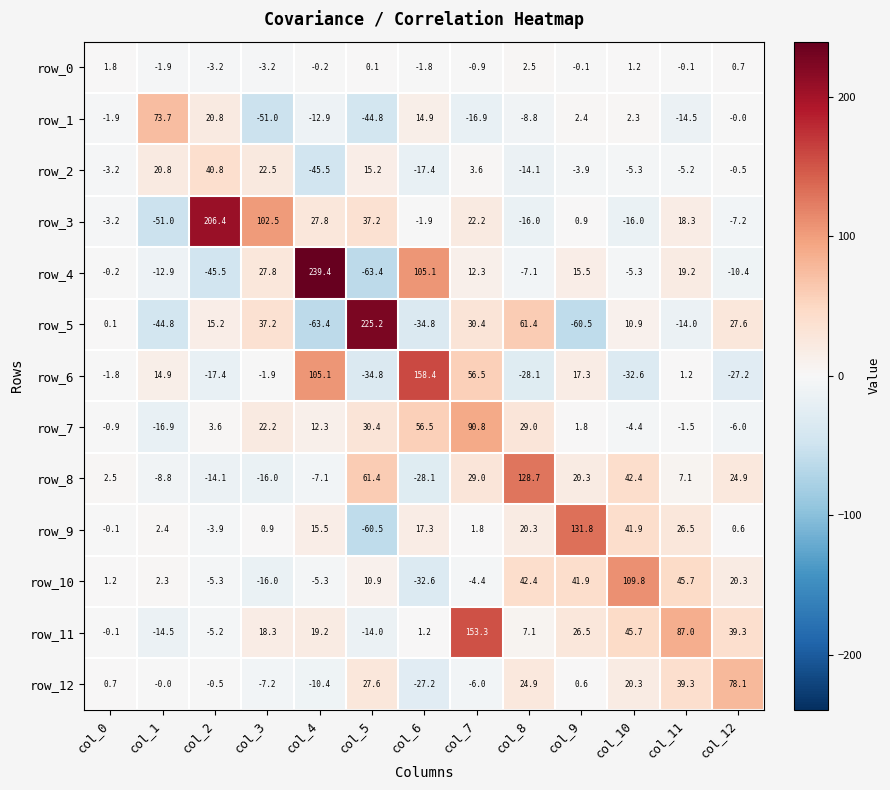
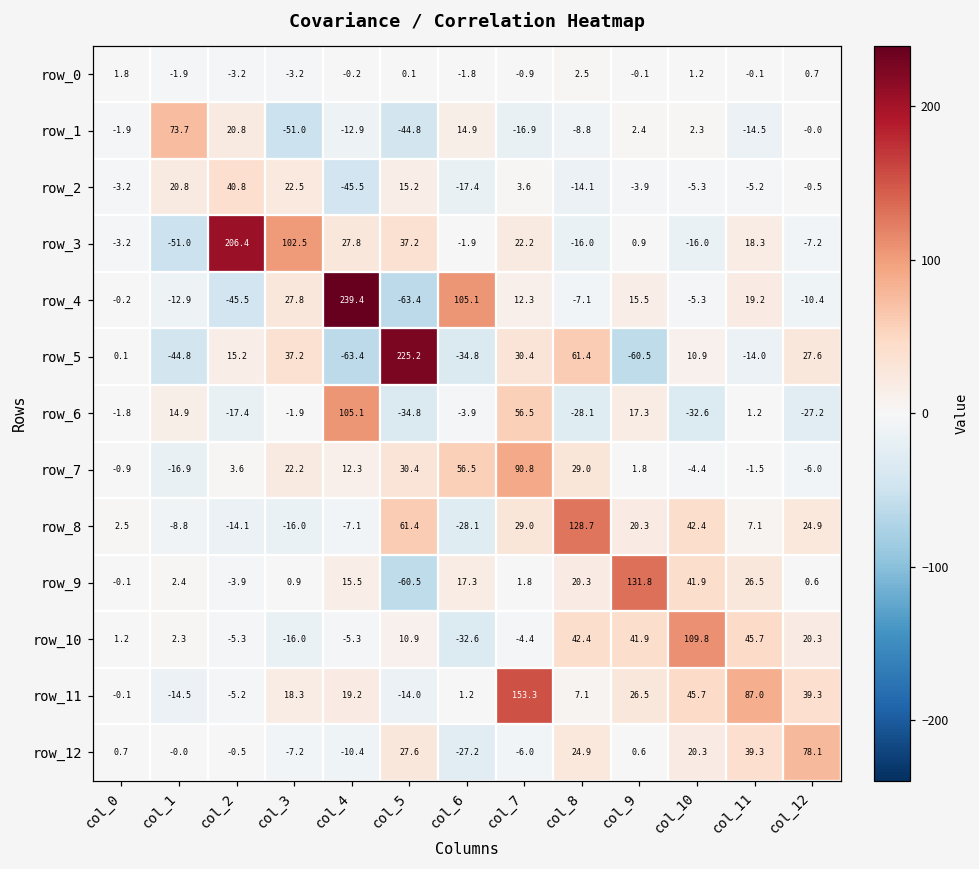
  {
    "row_0": {
      "col_0": 1.8,
      "col_1": -1.9,
      "col_2": -3.2,
      "col_3": -3.2,
      "col_4": -0.2,
      "col_5": 0.1,
      "col_6": -1.8,
      "col_7": -0.9,
      "col_8": 2.5,
      "col_9": -0.1,
      "col_10": 1.2,
      "col_11": -0.1,
      "col_12": 0.7
    },
    "row_1": {
      "col_0": -1.9,
      "col_1": 73.7,
      "col_2": 20.8,
      "col_3": -51.0,
      "col_4": -12.9,
      "col_5": -44.8,
      "col_6": 14.9,
      "col_7": -16.9,
      "col_8": -8.8,
      "col_9": 2.4,
      "col_10": 2.3,
      "col_11": -14.5,
      "col_12": -0.0
    },
    "row_2": {
      "col_0": -3.2,
      "col_1": 20.8,
      "col_2": 40.8,
      "col_3": 22.5,
      "col_4": -45.5,
      "col_5": 15.2,
      "col_6": -17.4,
      "col_7": 3.6,
      "col_8": -14.1,
      "col_9": -3.9,
      "col_10": -5.3,
      "col_11": -5.2,
      "col_12": -0.5
    },
    "row_3": {
      "col_0": -3.2,
      "col_1": -51.0,
      "col_2": 206.4,
      "col_3": 102.5,
      "col_4": 27.8,
      "col_5": 37.2,
      "col_6": -1.9,
      "col_7": 22.2,
      "col_8": -16.0,
      "col_9": 0.9,
      "col_10": -16.0,
      "col_11": 18.3,
      "col_12": -7.2
    },
    "row_4": {
      "col_0": -0.2,
      "col_1": -12.9,
      "col_2": -45.5,
      "col_3": 27.8,
      "col_4": 239.4,
      "col_5": -63.4,
      "col_6": 105.1,
      "col_7": 12.3,
      "col_8": -7.1,
      "col_9": 15.5,
      "col_10": -5.3,
      "col_11": 19.2,
      "col_12": -10.4
    },
    "row_5": {
      "col_0": 0.1,
      "col_1": -44.8,
      "col_2": 15.2,
      "col_3": 37.2,
      "col_4": -63.4,
      "col_5": 225.2,
      "col_6": -34.8,
      "col_7": 30.4,
      "col_8": 61.4,
      "col_9": -60.5,
      "col_10": 10.9,
      "col_11": -14.0,
      "col_12": 27.6
    },
    "row_6": {
      "col_0": -1.8,
      "col_1": 14.9,
      "col_2": -17.4,
      "col_3": -1.9,
      "col_4": 105.1,
      "col_5": -34.8,
-     "col_6": 158.4,
+     "col_6": -3.9,
      "col_7": 56.5,
      "col_8": -28.1,
      "col_9": 17.3,
      "col_10": -32.6,
      "col_11": 1.2,
      "col_12": -27.2
    },
    "row_7": {
      "col_0": -0.9,
      "col_1": -16.9,
      "col_2": 3.6,
      "col_3": 22.2,
      "col_4": 12.3,
      "col_5": 30.4,
      "col_6": 56.5,
      "col_7": 90.8,
      "col_8": 29.0,
      "col_9": 1.8,
      "col_10": -4.4,
      "col_11": -1.5,
      "col_12": -6.0
    },
    "row_8": {
      "col_0": 2.5,
      "col_1": -8.8,
      "col_2": -14.1,
      "col_3": -16.0,
      "col_4": -7.1,
      "col_5": 61.4,
      "col_6": -28.1,
      "col_7": 29.0,
      "col_8": 128.7,
      "col_9": 20.3,
      "col_10": 42.4,
      "col_11": 7.1,
      "col_12": 24.9
    },
    "row_9": {
      "col_0": -0.1,
      "col_1": 2.4,
      "col_2": -3.9,
      "col_3": 0.9,
      "col_4": 15.5,
      "col_5": -60.5,
      "col_6": 17.3,
      "col_7": 1.8,
      "col_8": 20.3,
      "col_9": 131.8,
      "col_10": 41.9,
      "col_11": 26.5,
      "col_12": 0.6
    },
    "row_10": {
      "col_0": 1.2,
      "col_1": 2.3,
      "col_2": -5.3,
      "col_3": -16.0,
      "col_4": -5.3,
      "col_5": 10.9,
      "col_6": -32.6,
      "col_7": -4.4,
      "col_8": 42.4,
      "col_9": 41.9,
      "col_10": 109.8,
      "col_11": 45.7,
      "col_12": 20.3
    },
    "row_11": {
      "col_0": -0.1,
      "col_1": -14.5,
      "col_2": -5.2,
      "col_3": 18.3,
      "col_4": 19.2,
      "col_5": -14.0,
      "col_6": 1.2,
      "col_7": 153.3,
      "col_8": 7.1,
      "col_9": 26.5,
      "col_10": 45.7,
      "col_11": 87.0,
      "col_12": 39.3
    },
    "row_12": {
      "col_0": 0.7,
      "col_1": -0.0,
      "col_2": -0.5,
      "col_3": -7.2,
      "col_4": -10.4,
      "col_5": 27.6,
      "col_6": -27.2,
      "col_7": -6.0,
      "col_8": 24.9,
      "col_9": 0.6,
      "col_10": 20.3,
      "col_11": 39.3,
      "col_12": 78.1
    }
  }
